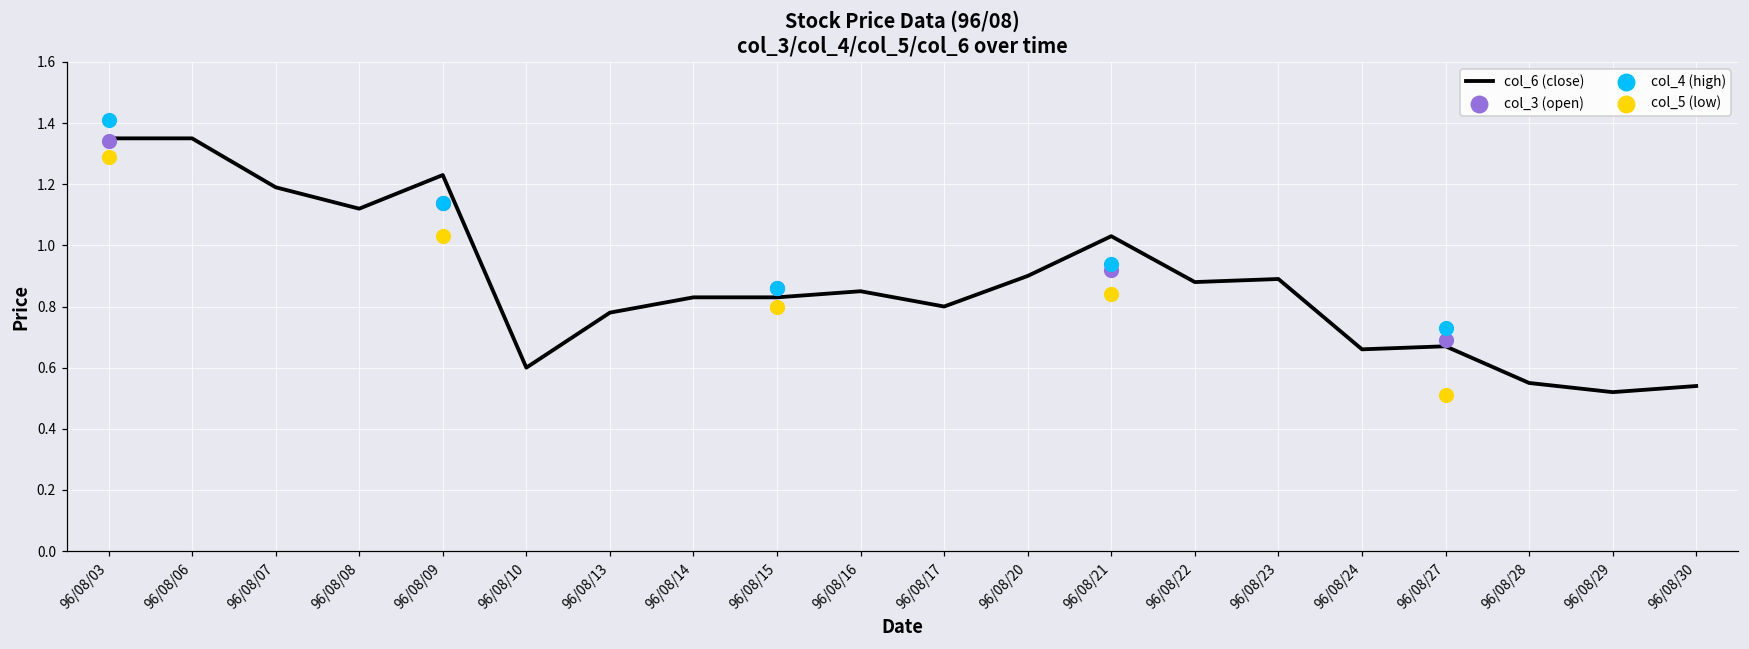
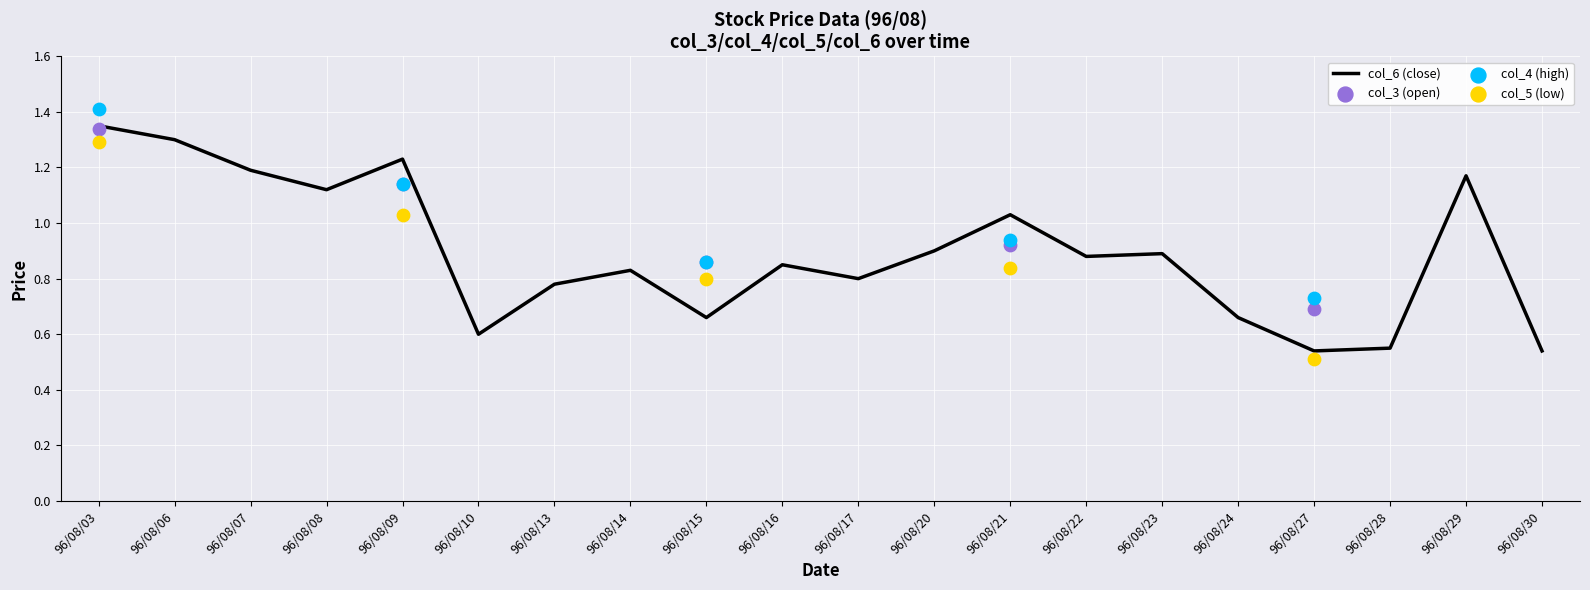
  {
    "col_6 (close)": {
      "96/08/03": 1.35,
-     "96/08/06": 1.35,
+     "96/08/06": 1.30,
      "96/08/07": 1.19,
      "96/08/08": 1.12,
      "96/08/09": 1.23,
      "96/08/10": 0.60,
      "96/08/13": 0.78,
      "96/08/14": 0.83,
-     "96/08/15": 0.83,
+     "96/08/15": 0.66,
      "96/08/16": 0.85,
      "96/08/17": 0.80,
      "96/08/20": 0.90,
      "96/08/21": 1.03,
      "96/08/22": 0.88,
      "96/08/23": 0.89,
      "96/08/24": 0.66,
-     "96/08/27": 0.67,
+     "96/08/27": 0.54,
      "96/08/28": 0.55,
-     "96/08/29": 0.52,
+     "96/08/29": 1.17,
      "96/08/30": 0.54
    }
  }
